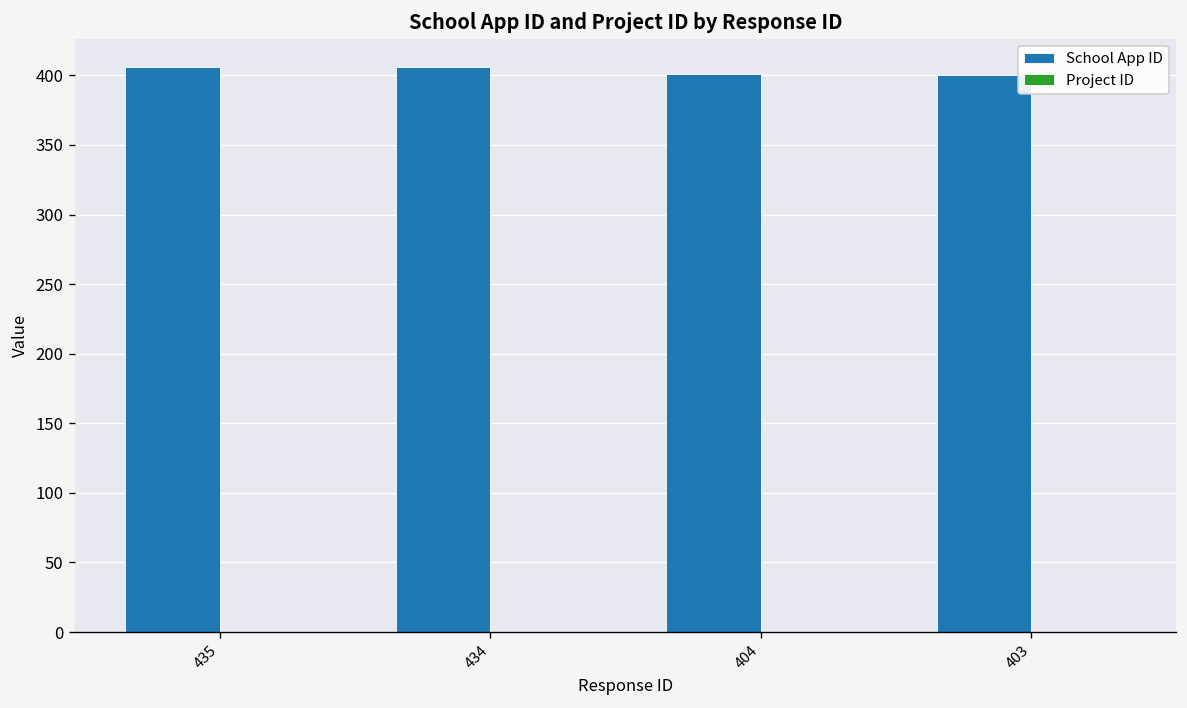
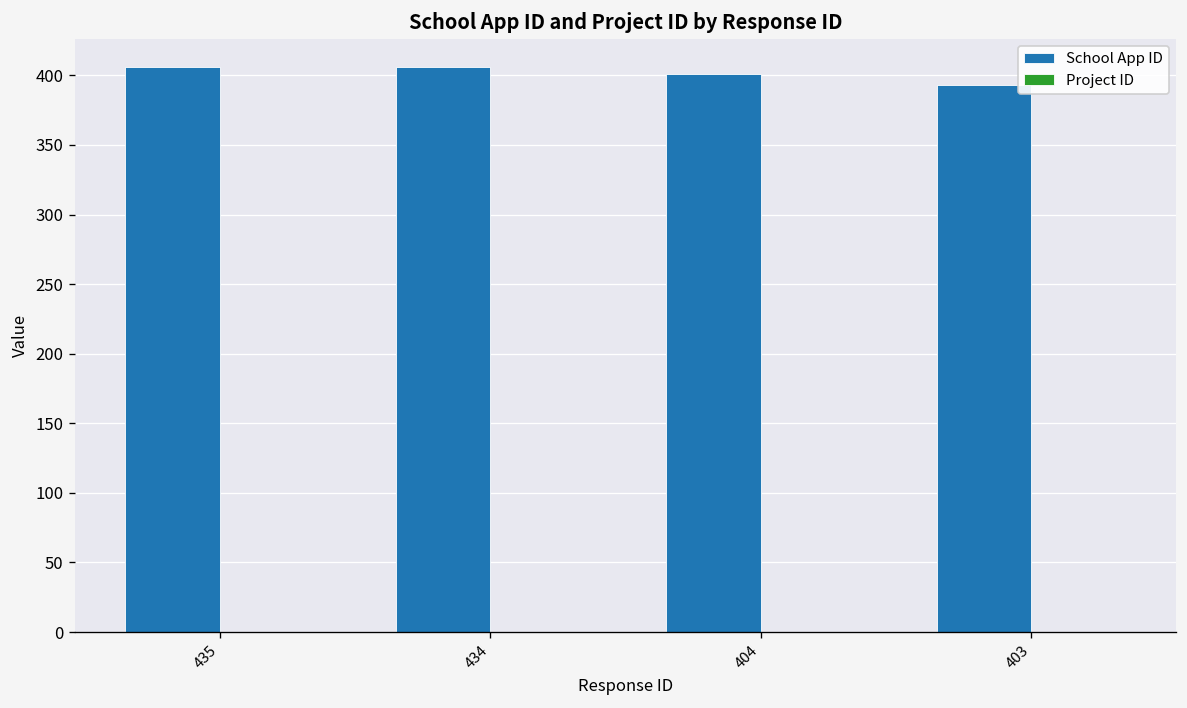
  {
    "School App ID": {
      "435": 406,
      "434": 406,
      "404": 401,
-     "403": 400
+     "403": 393
    },
    "Project ID": {
      "435": 0,
      "434": 0,
      "404": 0,
      "403": 0
    }
  }
